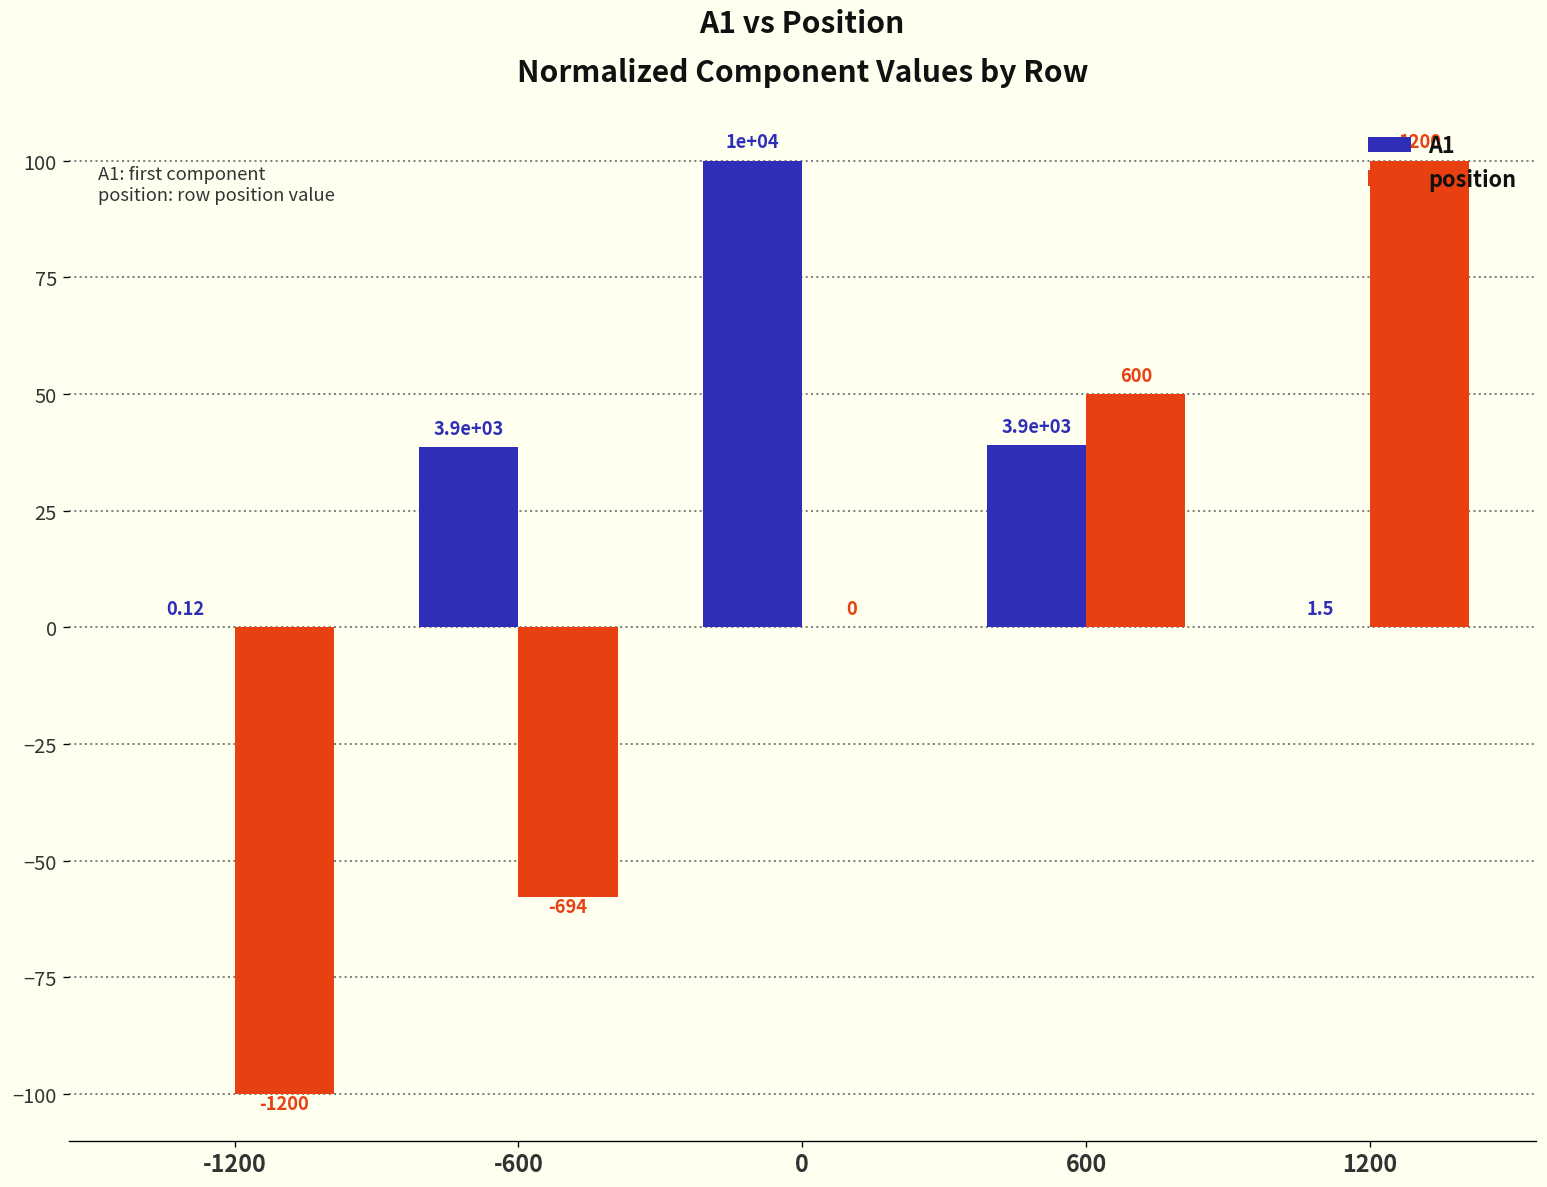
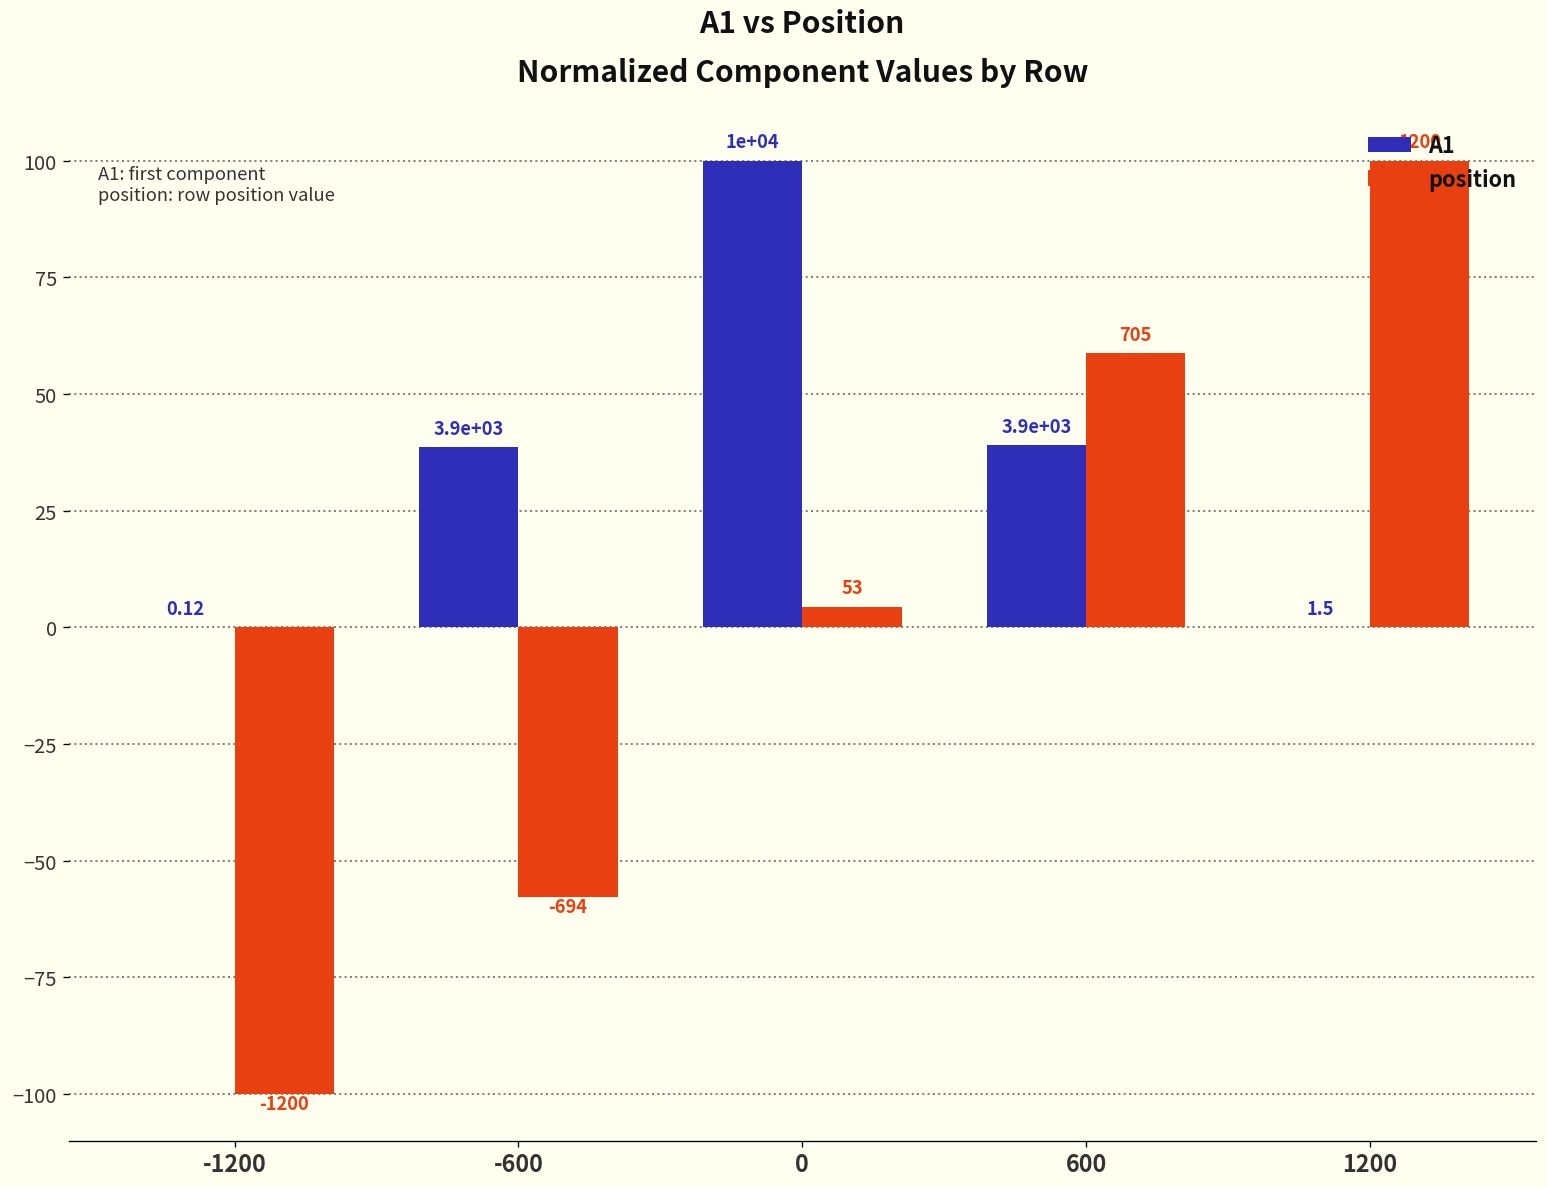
  {
    "position": {
-     "0": 0,
-     "600": 600
+     "0": 53,
+     "600": 705
    }
  }
